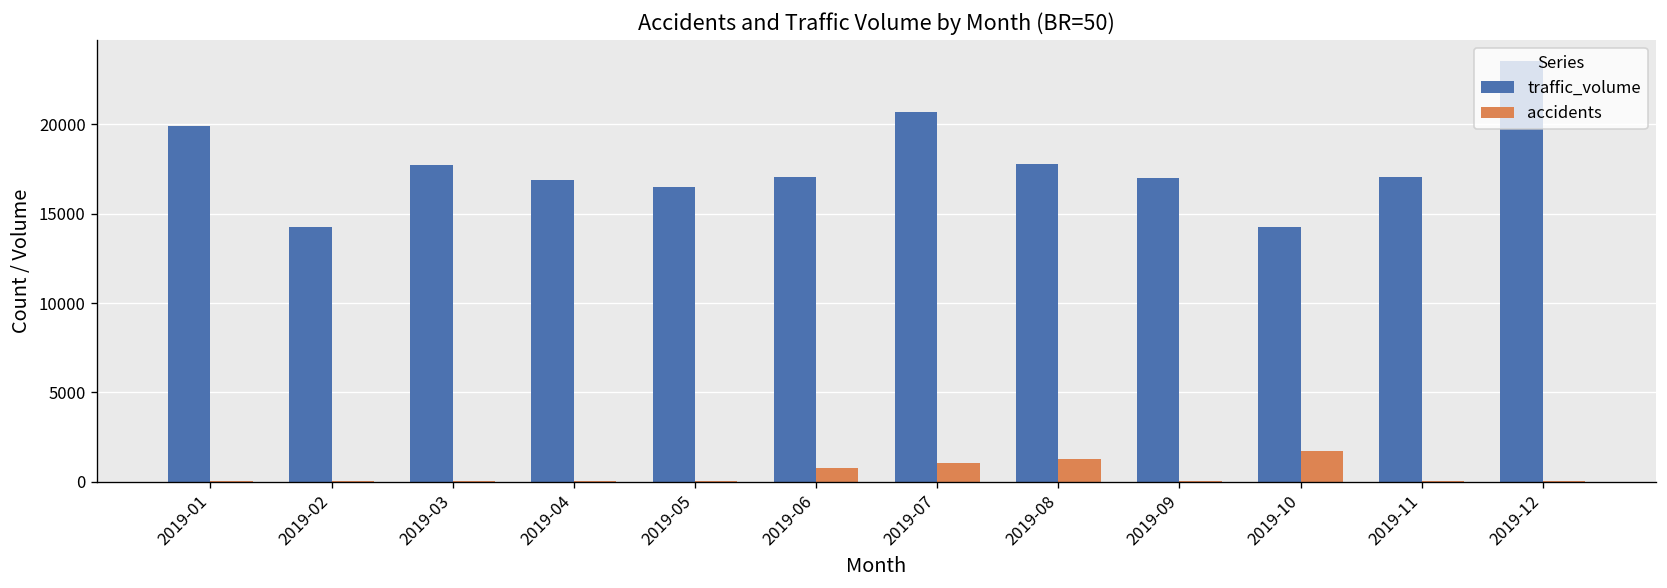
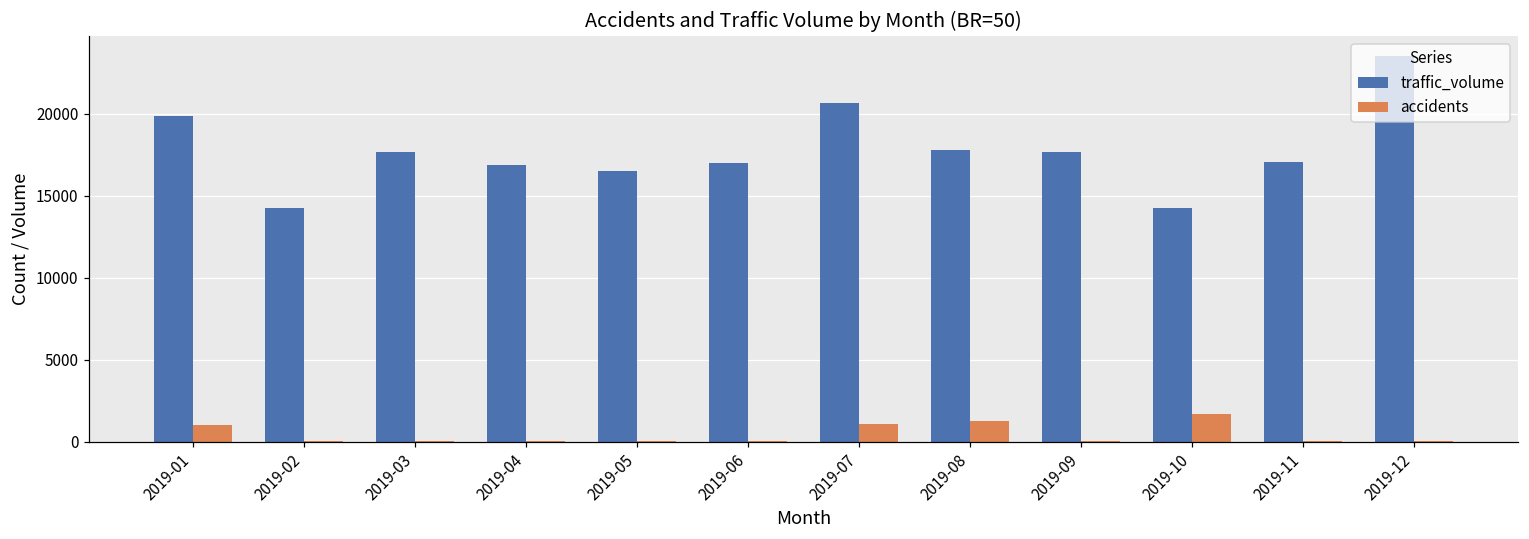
  {
    "traffic_volume": {
      "2019-01": 19900,
      "2019-02": 14200,
      "2019-03": 17700,
      "2019-04": 16900,
      "2019-05": 16500,
      "2019-06": 17000,
      "2019-07": 20700,
      "2019-08": 17800,
-     "2019-09": 17000,
+     "2019-09": 17700,
      "2019-10": 14200,
      "2019-11": 17100
    },
    "accidents": {
-     "2019-01": 100,
-     "2019-06": 800,
+     "2019-01": 1000,
+     "2019-06": 0,
      "2019-07": 1100,
      "2019-08": 1300,
      "2019-10": 1700
    }
  }
